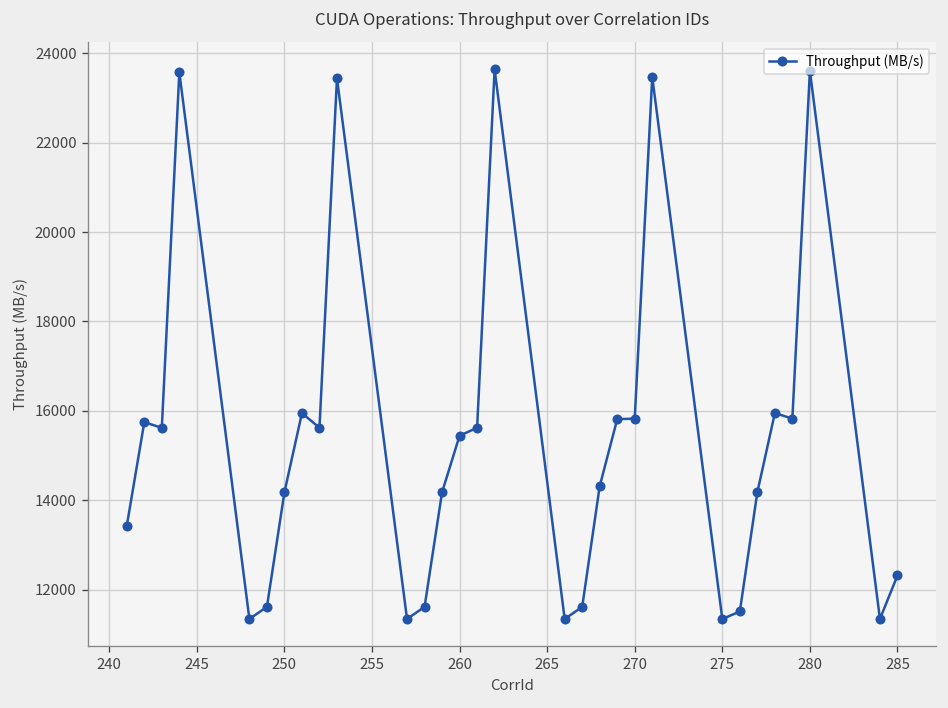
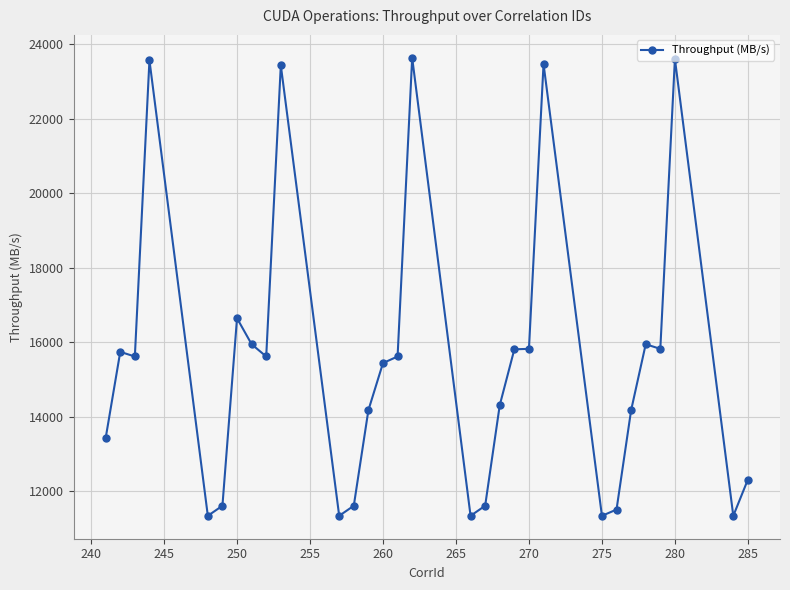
  {
-   "250": 14200,
+   "250": 16600,
    "260": 15400,
    "270": 15800,
    "275": 11300,
    "285": 12300
  }
